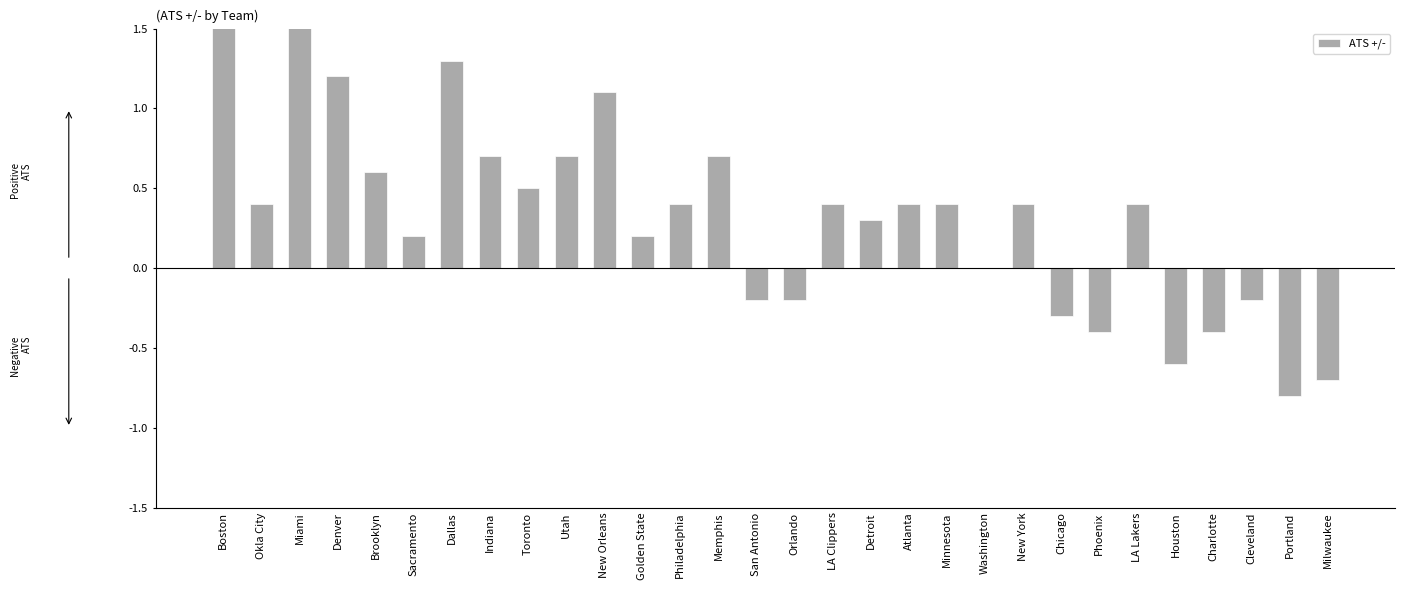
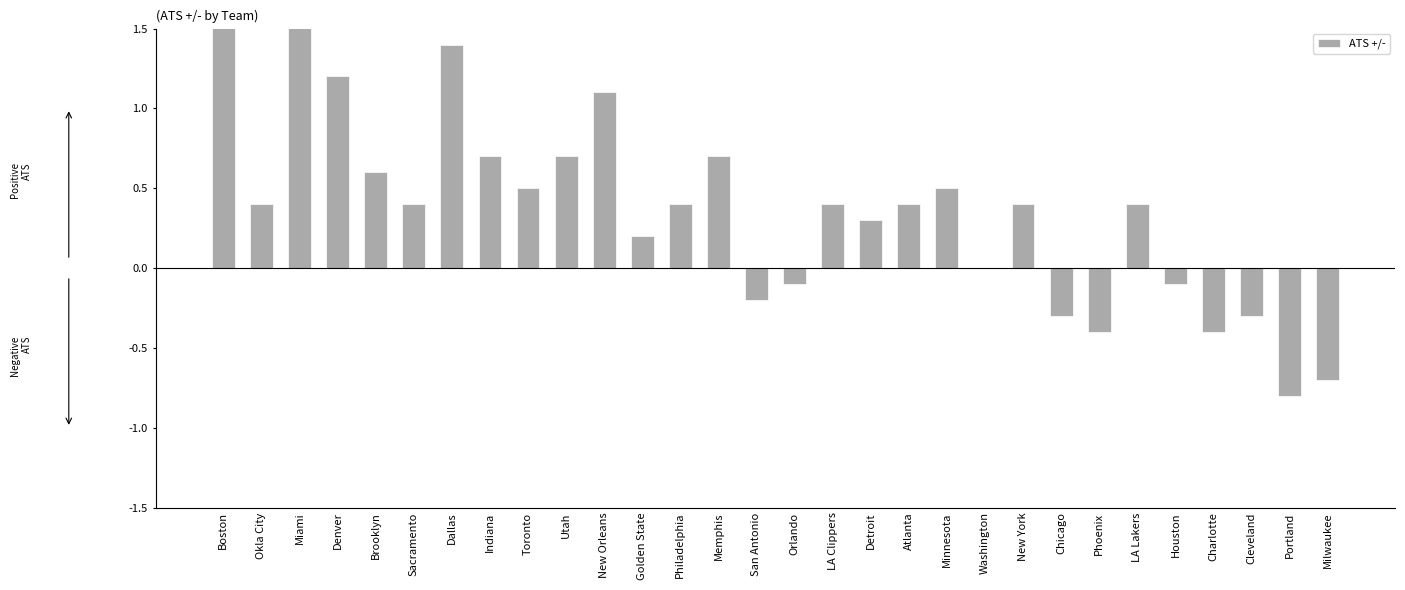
  {
    "Okla City": 0.4,
    "Denver": 1.2,
    "Brooklyn": 0.6,
-   "Sacramento": 0.2,
-   "Dallas": 1.3,
+   "Sacramento": 0.4,
+   "Dallas": 1.4,
    "Indiana": 0.7,
    "Toronto": 0.5,
    "Utah": 0.7,
    "New Orleans": 1.1,
    "Golden State": 0.2,
    "Philadelphia": 0.4,
    "Memphis": 0.7,
    "San Antonio": -0.2,
-   "Orlando": -0.2,
+   "Orlando": -0.1,
    "LA Clippers": 0.4,
    "Detroit": 0.3,
    "Atlanta": 0.4,
-   "Minnesota": 0.4,
+   "Minnesota": 0.5,
    "Washington": 0.0,
    "New York": 0.4,
    "Chicago": -0.3,
    "Phoenix": -0.4,
    "LA Lakers": 0.4,
-   "Houston": -0.6,
+   "Houston": -0.1,
    "Charlotte": -0.4,
-   "Cleveland": -0.2,
+   "Cleveland": -0.3,
    "Portland": -0.8,
    "Milwaukee": -0.7
  }
